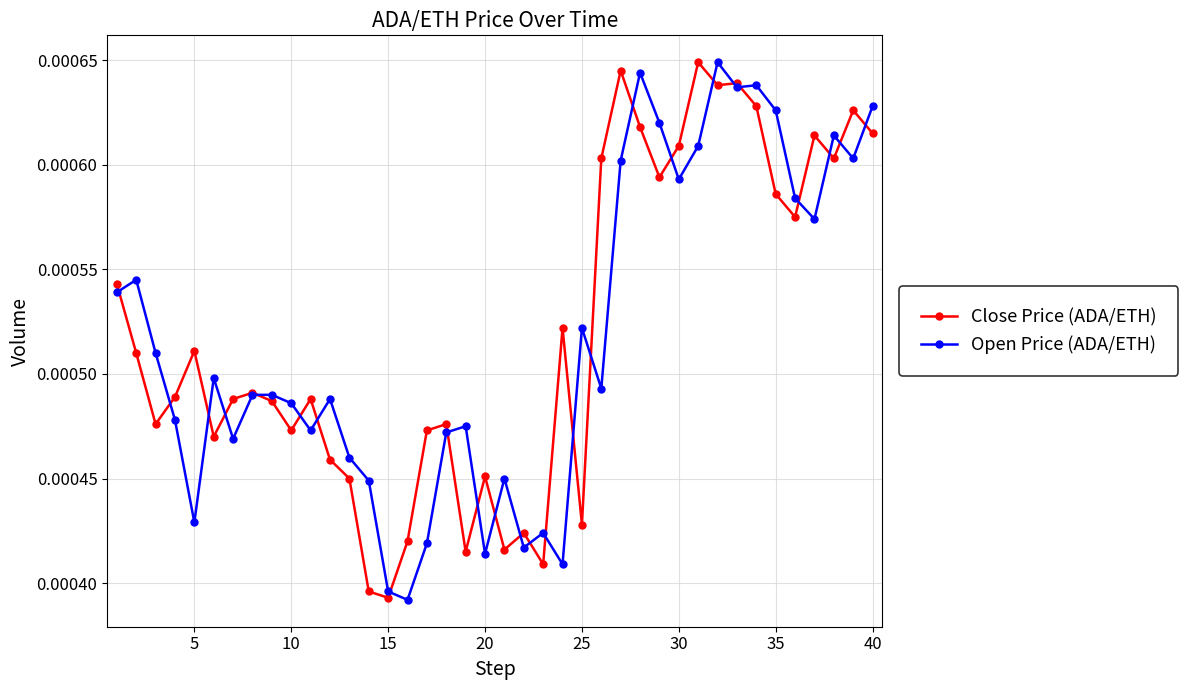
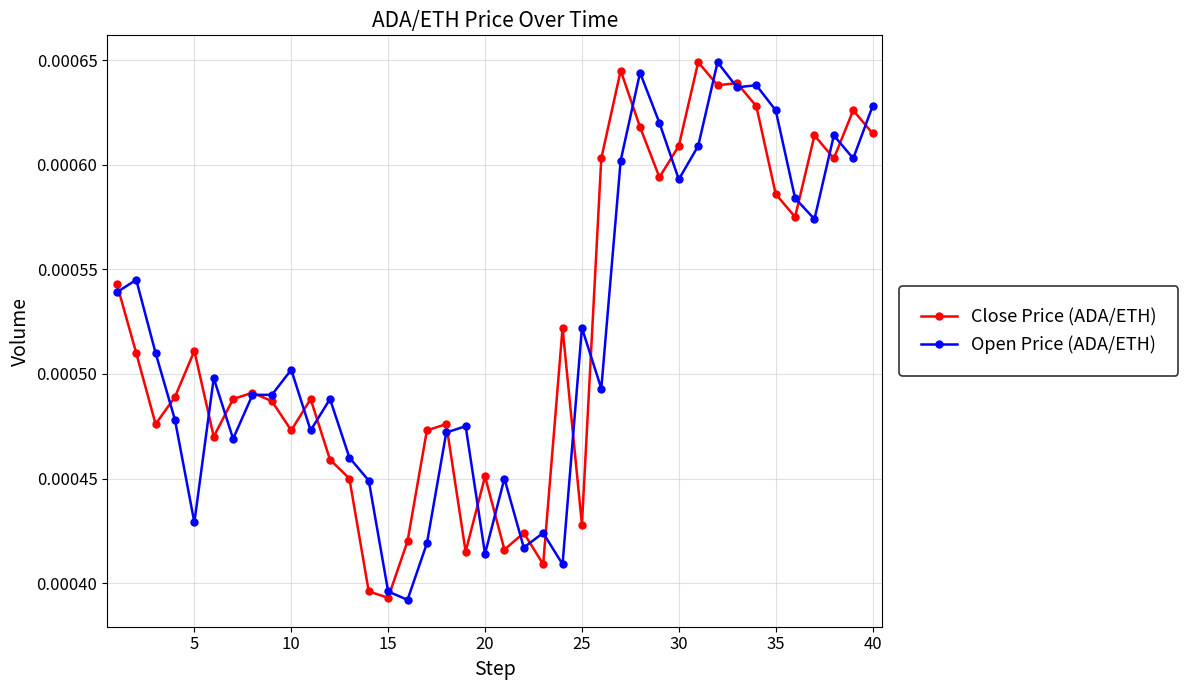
  {
    "Close Price (ADA/ETH)": {
      "5": 0.000511,
      "10": 0.000473,
      "15": 0.000393,
      "20": 0.000451,
      "25": 0.000428,
      "30": 0.000609,
      "35": 0.000586,
      "40": 0.000615
    },
    "Open Price (ADA/ETH)": {
      "5": 0.000429,
-     "10": 0.000486,
+     "10": 0.000502,
      "15": 0.000396,
      "20": 0.000414,
      "25": 0.000522,
      "30": 0.000593,
      "35": 0.000626,
      "40": 0.000628
    }
  }
